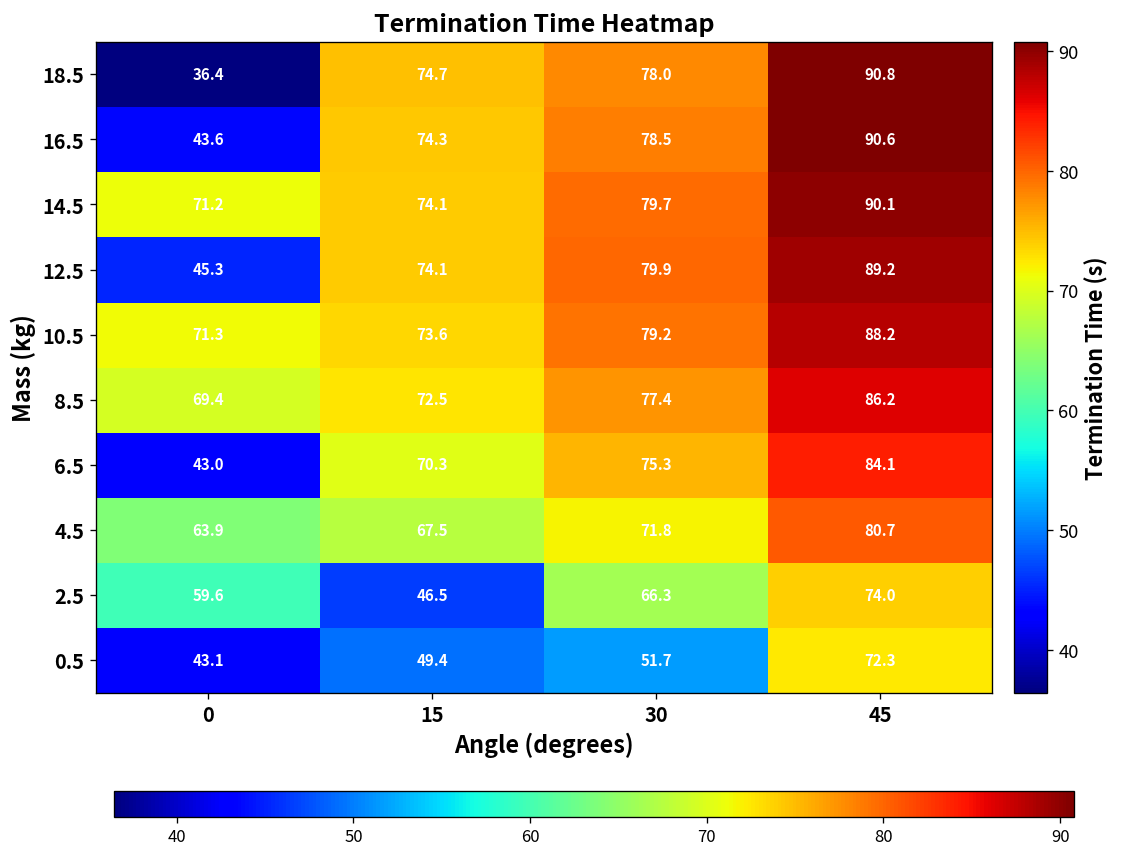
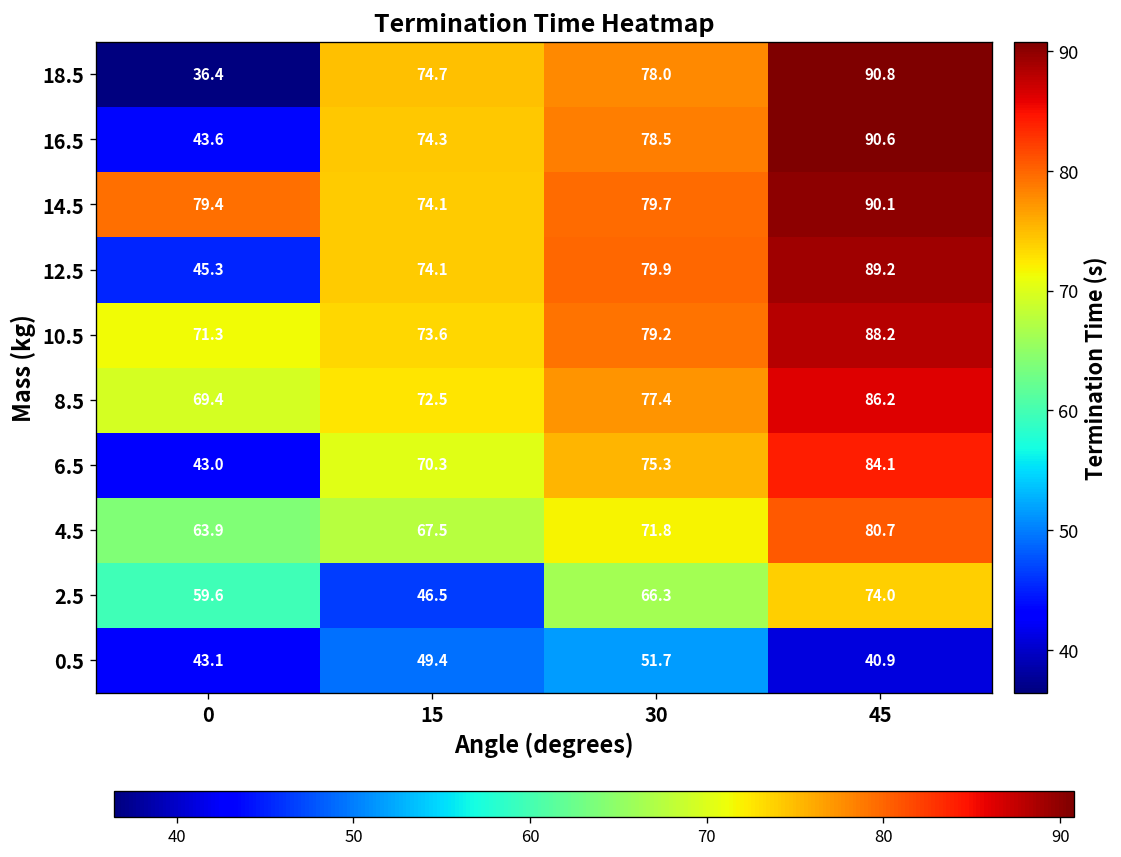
  {
    "18.5": {
      "0": 36.4,
      "15": 74.7,
      "30": 78.0,
      "45": 90.8
    },
    "16.5": {
      "0": 43.6,
      "15": 74.3,
      "30": 78.5,
      "45": 90.6
    },
    "14.5": {
-     "0": 71.2,
+     "0": 79.4,
      "15": 74.1,
      "30": 79.7,
      "45": 90.1
    },
    "12.5": {
      "0": 45.3,
      "15": 74.1,
      "30": 79.9,
      "45": 89.2
    },
    "10.5": {
      "0": 71.3,
      "15": 73.6,
      "30": 79.2,
      "45": 88.2
    },
    "8.5": {
      "0": 69.4,
      "15": 72.5,
      "30": 77.4,
      "45": 86.2
    },
    "6.5": {
      "0": 43.0,
      "15": 70.3,
      "30": 75.3,
      "45": 84.1
    },
    "4.5": {
      "0": 63.9,
      "15": 67.5,
      "30": 71.8,
      "45": 80.7
    },
    "2.5": {
      "0": 59.6,
      "15": 46.5,
      "30": 66.3,
      "45": 74.0
    },
    "0.5": {
      "0": 43.1,
      "15": 49.4,
      "30": 51.7,
-     "45": 72.3
+     "45": 40.9
    }
  }
